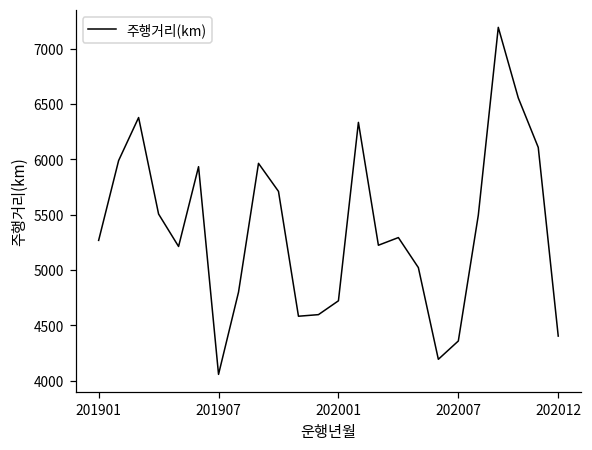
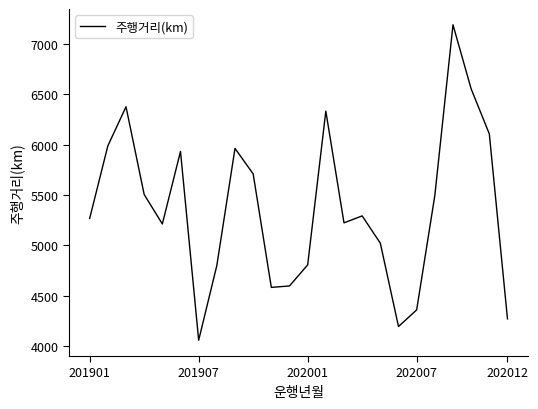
  {
    "201901": 5270,
    "201907": 4060,
-   "202001": 4720,
+   "202001": 4810,
    "202007": 4360,
-   "202012": 4400
+   "202012": 4270
  }
